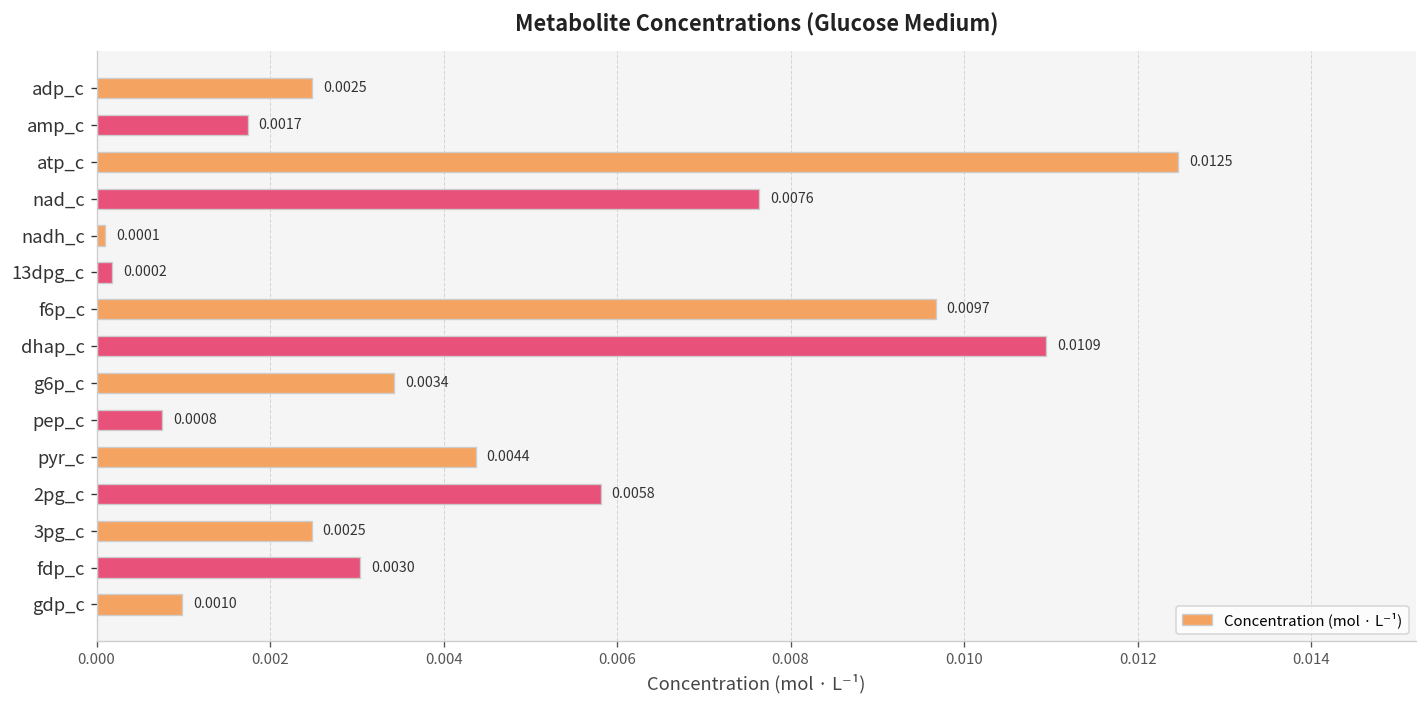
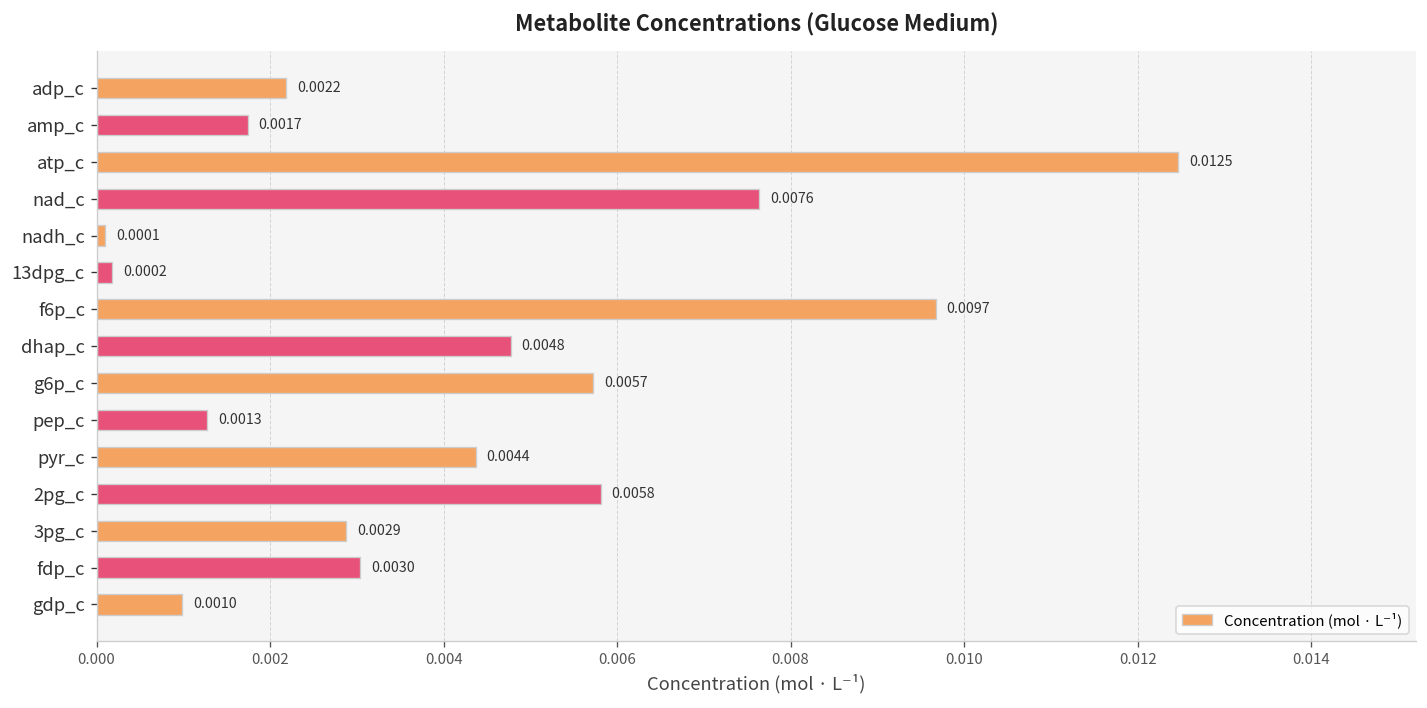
  {
-   "adp_c": 0.0025,
+   "adp_c": 0.0022,
    "amp_c": 0.0017,
    "atp_c": 0.0125,
    "nad_c": 0.0076,
    "nadh_c": 0.0001,
    "13dpg_c": 0.0002,
    "f6p_c": 0.0097,
-   "dhap_c": 0.0109,
-   "g6p_c": 0.0034,
-   "pep_c": 0.0008,
+   "dhap_c": 0.0048,
+   "g6p_c": 0.0057,
+   "pep_c": 0.0013,
    "pyr_c": 0.0044,
    "2pg_c": 0.0058,
-   "3pg_c": 0.0025,
+   "3pg_c": 0.0029,
    "fdp_c": 0.0030,
    "gdp_c": 0.0010
  }
